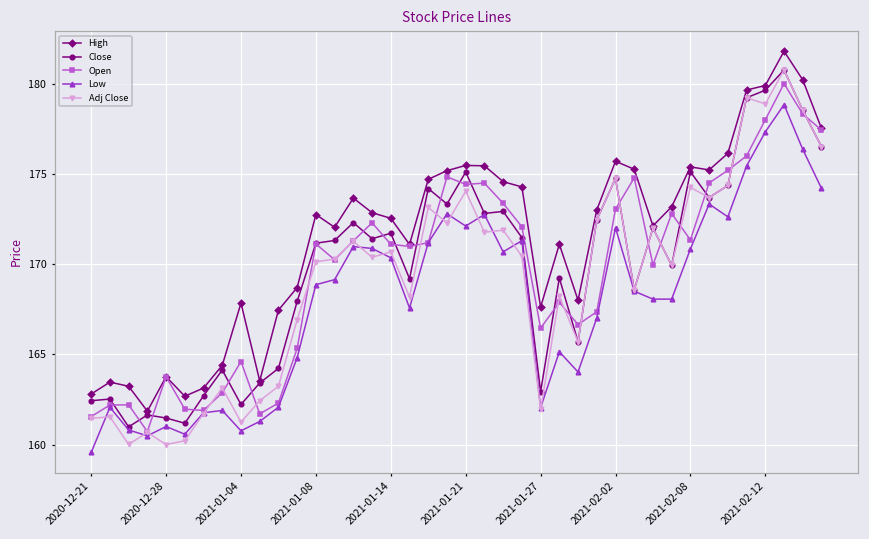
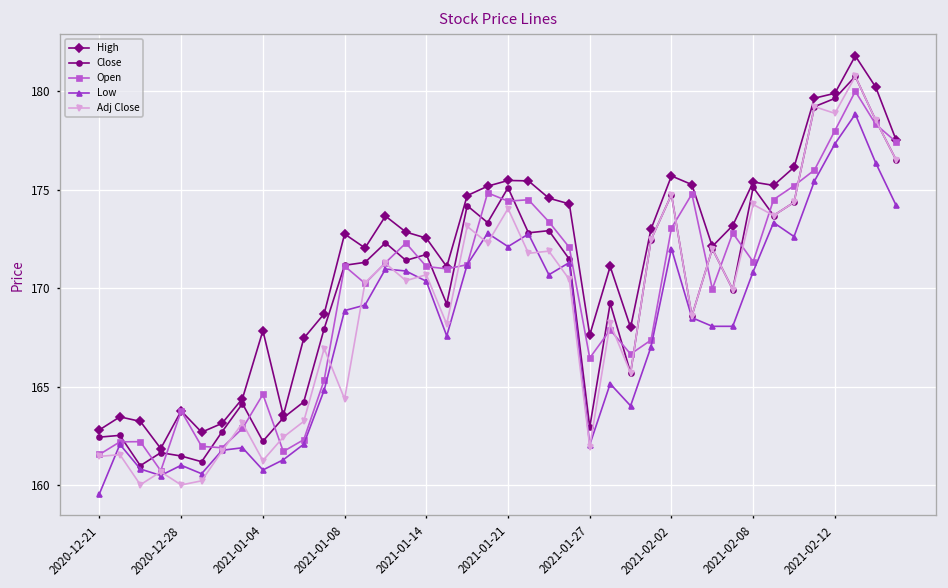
  {
    "Adj Close": {
      "2020-12-28": 160.0,
      "2021-01-04": 161.2,
-     "2021-01-08": 170.1,
+     "2021-01-08": 164.4,
      "2021-01-14": 170.7,
      "2021-01-21": 174.0,
      "2021-02-08": 174.3,
      "2021-02-12": 178.9
    }
  }
